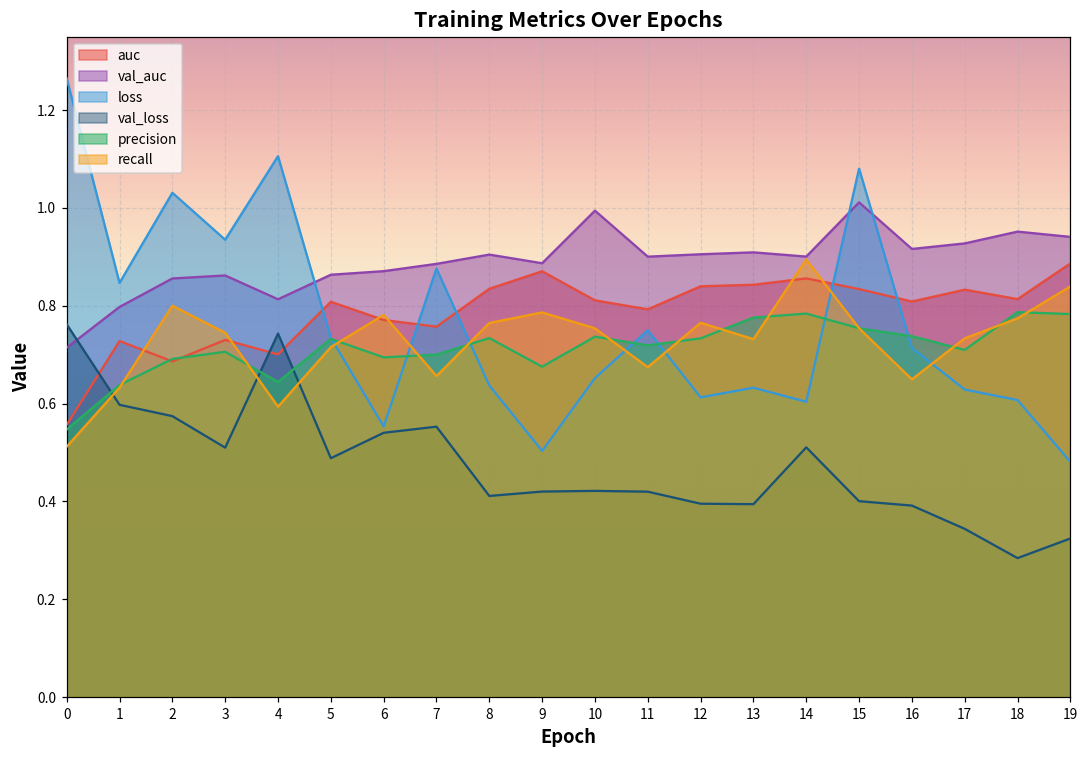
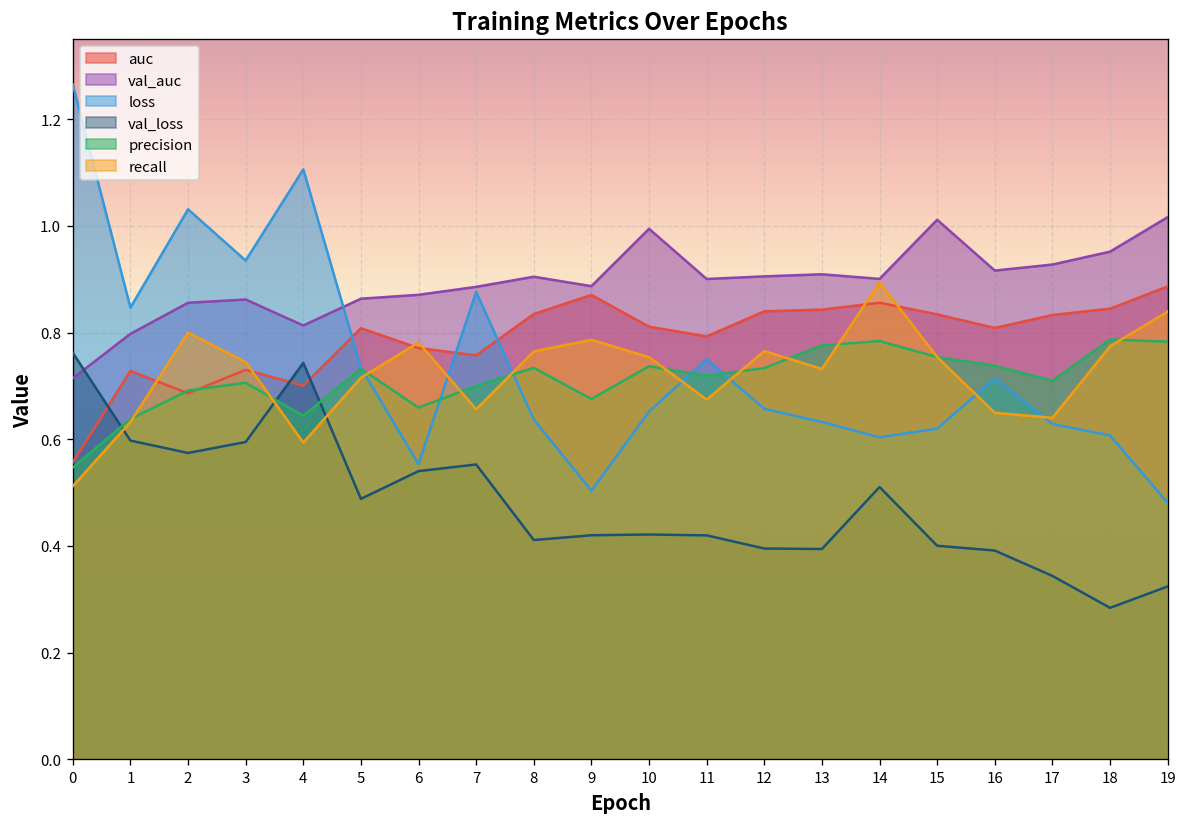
  {
    "auc": {
      "0": 0.56,
      "1": 0.73,
      "3": 0.73,
      "4": 0.70,
      "5": 0.81,
      "6": 0.77,
      "7": 0.76,
      "8": 0.83,
      "9": 0.87,
      "10": 0.81,
      "11": 0.79,
      "12": 0.84,
      "13": 0.84,
      "14": 0.86,
      "15": 0.83,
      "16": 0.81,
      "17": 0.83,
-     "18": 0.81,
+     "18": 0.84,
      "19": 0.89
    },
    "val_auc": {
      "0": 0.71,
      "1": 0.80,
      "2": 0.86,
      "3": 0.86,
      "4": 0.81,
      "5": 0.86,
      "6": 0.87,
      "7": 0.89,
      "8": 0.90,
      "9": 0.89,
      "10": 0.99,
      "11": 0.90,
      "12": 0.91,
      "13": 0.91,
      "14": 0.90,
      "15": 1.01,
      "16": 0.92,
      "17": 0.93,
      "18": 0.95,
-     "19": 0.94
+     "19": 1.02
    },
    "loss": {
      "0": 1.26,
      "1": 0.85,
      "2": 1.03,
      "3": 0.93,
      "4": 1.11,
      "6": 0.55,
      "7": 0.88,
      "8": 0.64,
      "9": 0.50,
      "10": 0.65,
      "11": 0.75,
-     "12": 0.61,
+     "12": 0.66,
      "13": 0.63,
      "14": 0.60,
-     "15": 1.08,
+     "15": 0.62,
      "16": 0.71,
      "17": 0.63,
      "18": 0.61,
      "19": 0.48
    },
    "val_loss": {
      "0": 0.76,
      "1": 0.60,
      "2": 0.57,
-     "3": 0.51,
+     "3": 0.59,
      "4": 0.74,
      "5": 0.49,
      "6": 0.54,
      "7": 0.55,
      "8": 0.41,
      "9": 0.42,
      "10": 0.42,
      "11": 0.42,
      "12": 0.40,
      "13": 0.39,
      "14": 0.51,
      "15": 0.40,
      "16": 0.39,
      "17": 0.34,
      "18": 0.28,
      "19": 0.32
    },
    "precision": {
      "0": 0.55,
      "3": 0.71,
      "4": 0.64,
-     "6": 0.69,
+     "6": 0.66,
      "7": 0.70,
      "8": 0.73,
      "9": 0.68,
      "10": 0.74,
      "11": 0.72,
      "12": 0.73,
      "13": 0.78,
      "14": 0.78,
      "16": 0.74,
      "17": 0.71,
      "18": 0.79,
      "19": 0.78
    },
    "recall": {
      "0": 0.51,
      "2": 0.80,
      "3": 0.74,
      "4": 0.59,
      "5": 0.72,
      "6": 0.78,
      "7": 0.66,
      "8": 0.76,
      "9": 0.79,
      "10": 0.75,
      "11": 0.67,
      "12": 0.77,
      "13": 0.73,
      "14": 0.89,
      "16": 0.65,
-     "17": 0.73,
+     "17": 0.64,
      "18": 0.77,
      "19": 0.84
    }
  }
